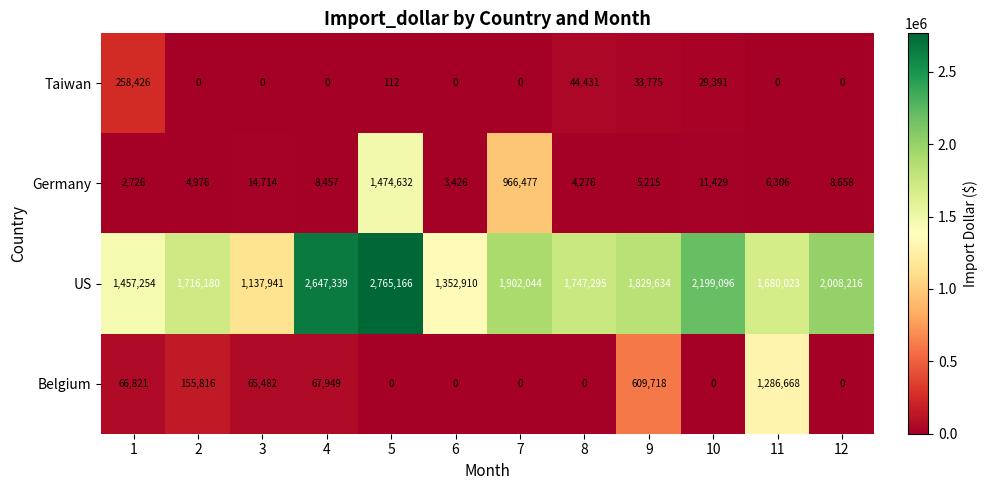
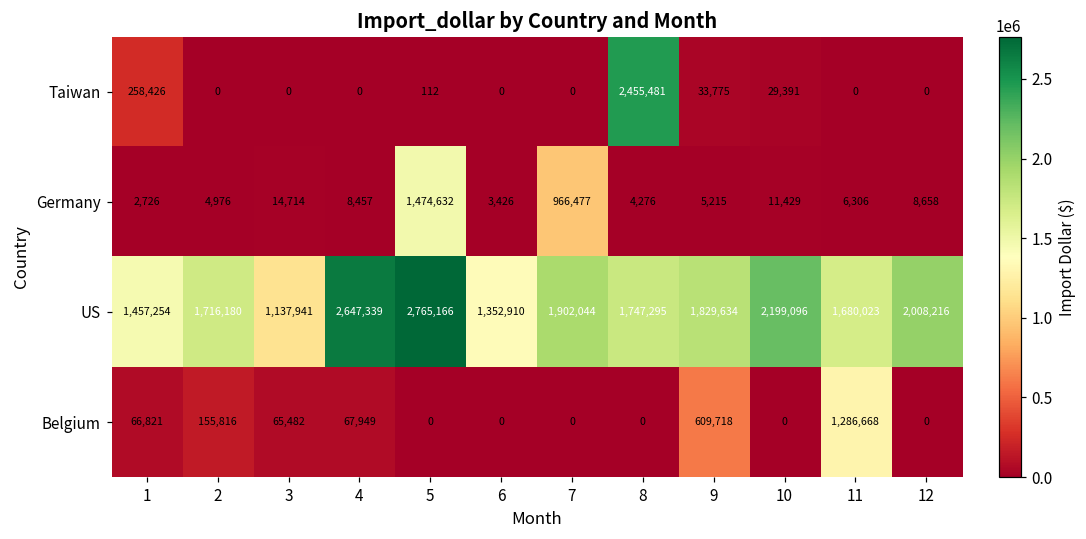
  {
    "Taiwan": {
      "1": "258,426",
      "2": "0",
      "3": "0",
      "4": "0",
      "5": "112",
      "6": "0",
      "7": "0",
-     "8": "44,431",
+     "8": "2,455,481",
      "9": "33,775",
      "10": "29,391",
      "11": "0",
      "12": "0"
    },
    "Germany": {
      "1": "2,726",
      "2": "4,976",
      "3": "14,714",
      "4": "8,457",
      "5": "1,474,632",
      "6": "3,426",
      "7": "966,477",
      "8": "4,276",
      "9": "5,215",
      "10": "11,429",
      "11": "6,306",
      "12": "8,658"
    },
    "US": {
      "1": "1,457,254",
      "2": "1,716,180",
      "3": "1,137,941",
      "4": "2,647,339",
      "5": "2,765,166",
      "6": "1,352,910",
      "7": "1,902,044",
      "8": "1,747,295",
      "9": "1,829,634",
      "10": "2,199,096",
      "11": "1,680,023",
      "12": "2,008,216"
    },
    "Belgium": {
      "1": "66,821",
      "2": "155,816",
      "3": "65,482",
      "4": "67,949",
      "5": "0",
      "6": "0",
      "7": "0",
      "8": "0",
      "9": "609,718",
      "10": "0",
      "11": "1,286,668",
      "12": "0"
    }
  }
